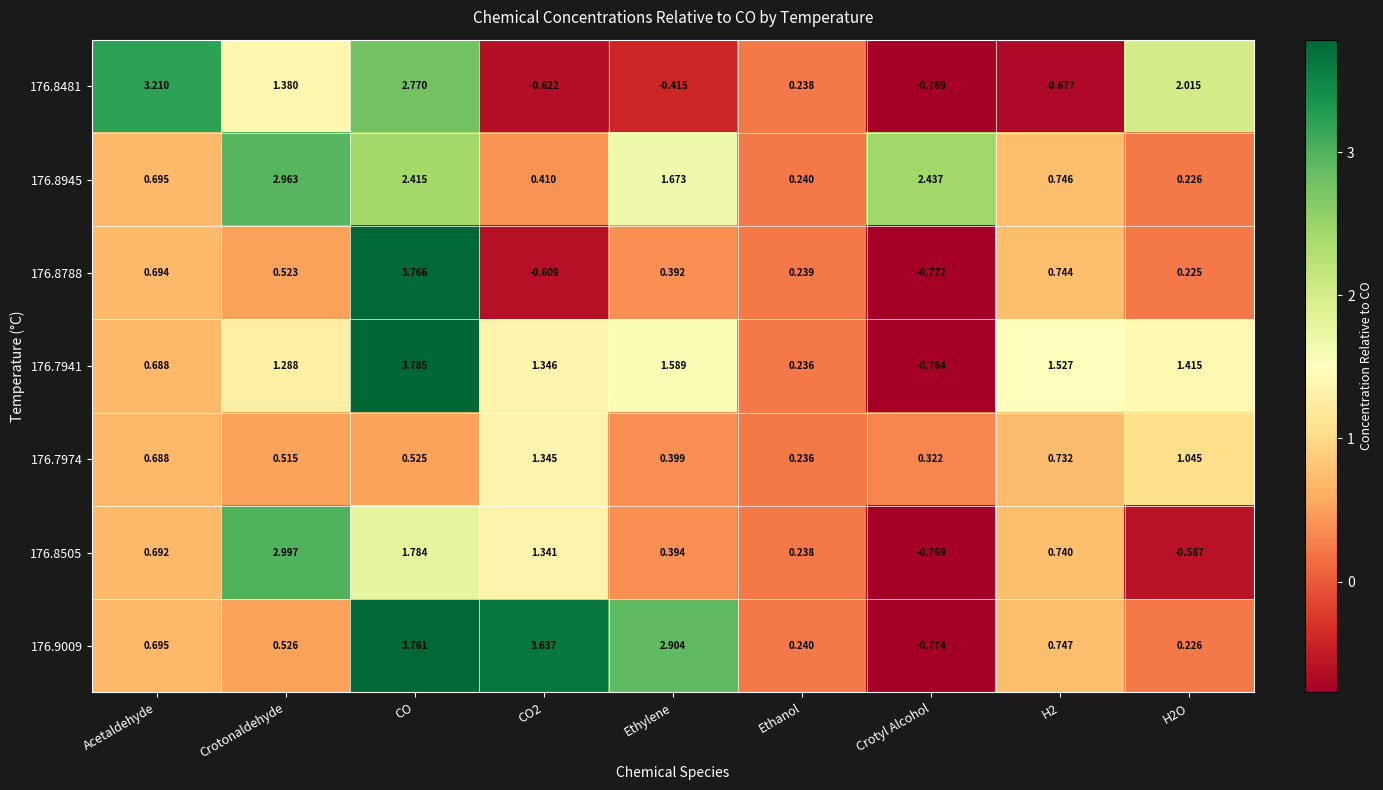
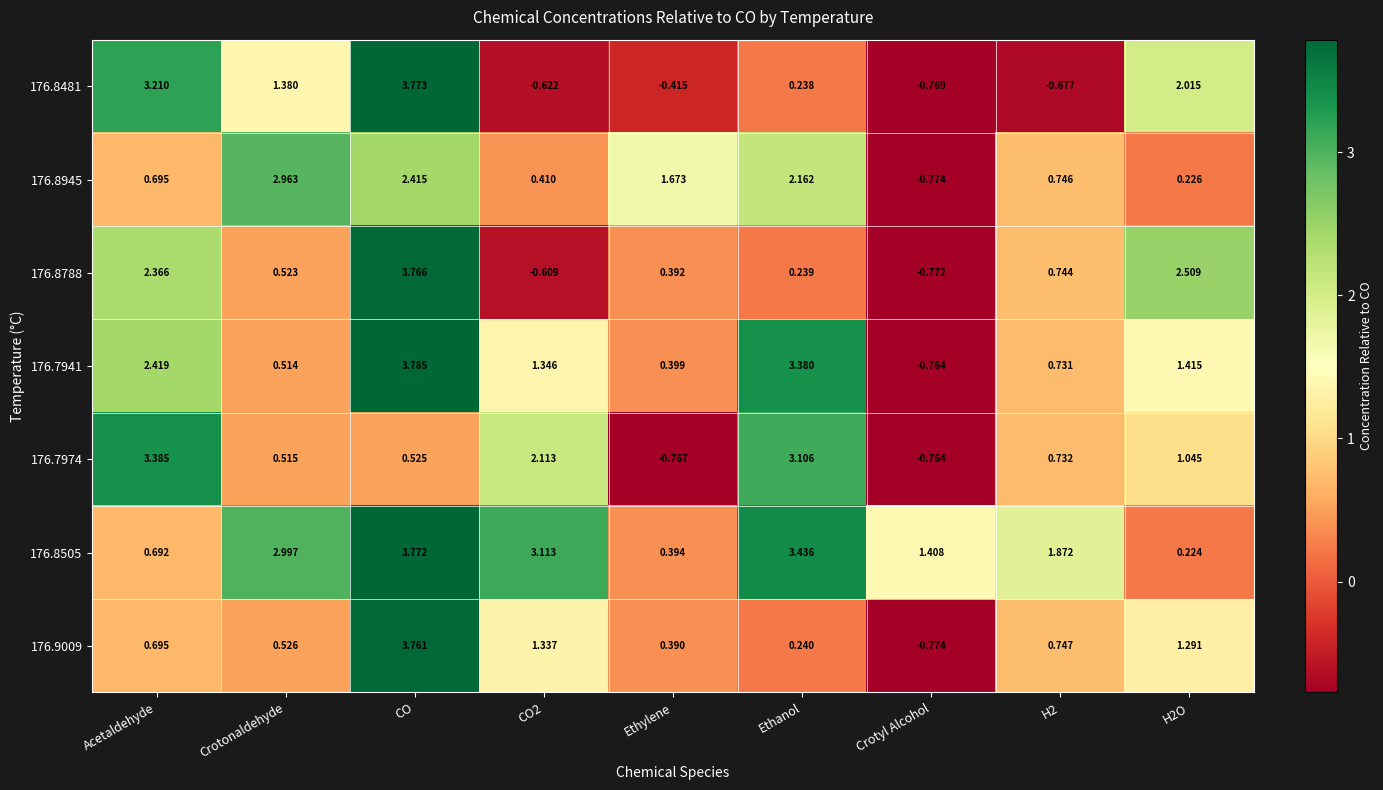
  {
    "176.8481": {
      "Acetaldehyde": 3.210,
      "Crotonaldehyde": 1.380,
-     "CO": 2.770,
+     "CO": 3.773,
      "CO2": -0.622,
      "Ethylene": -0.415,
      "Ethanol": 0.238,
      "Crotyl Alcohol": -0.769,
      "H2": -0.677,
      "H2O": 2.015
    },
    "176.8945": {
      "Acetaldehyde": 0.695,
      "Crotonaldehyde": 2.963,
      "CO": 2.415,
      "CO2": 0.410,
      "Ethylene": 1.673,
-     "Ethanol": 0.240,
-     "Crotyl Alcohol": 2.437,
+     "Ethanol": 2.162,
+     "Crotyl Alcohol": -0.774,
      "H2": 0.746,
      "H2O": 0.226
    },
    "176.8788": {
-     "Acetaldehyde": 0.694,
+     "Acetaldehyde": 2.366,
      "Crotonaldehyde": 0.523,
      "CO": 3.766,
      "CO2": -0.609,
      "Ethylene": 0.392,
      "Ethanol": 0.239,
      "Crotyl Alcohol": -0.772,
      "H2": 0.744,
-     "H2O": 0.225
+     "H2O": 2.509
    },
    "176.7941": {
-     "Acetaldehyde": 0.688,
-     "Crotonaldehyde": 1.288,
+     "Acetaldehyde": 2.419,
+     "Crotonaldehyde": 0.514,
      "CO": 3.785,
      "CO2": 1.346,
-     "Ethylene": 1.589,
-     "Ethanol": 0.236,
+     "Ethylene": 0.399,
+     "Ethanol": 3.380,
      "Crotyl Alcohol": -0.764,
-     "H2": 1.527,
+     "H2": 0.731,
      "H2O": 1.415
    },
    "176.7974": {
-     "Acetaldehyde": 0.688,
+     "Acetaldehyde": 3.385,
      "Crotonaldehyde": 0.515,
      "CO": 0.525,
-     "CO2": 1.345,
-     "Ethylene": 0.399,
-     "Ethanol": 0.236,
-     "Crotyl Alcohol": 0.322,
+     "CO2": 2.113,
+     "Ethylene": -0.767,
+     "Ethanol": 3.106,
+     "Crotyl Alcohol": -0.764,
      "H2": 0.732,
      "H2O": 1.045
    },
    "176.8505": {
      "Acetaldehyde": 0.692,
      "Crotonaldehyde": 2.997,
-     "CO": 1.784,
-     "CO2": 1.341,
+     "CO": 3.772,
+     "CO2": 3.113,
      "Ethylene": 0.394,
-     "Ethanol": 0.238,
-     "Crotyl Alcohol": -0.769,
-     "H2": 0.740,
-     "H2O": -0.587
+     "Ethanol": 3.436,
+     "Crotyl Alcohol": 1.408,
+     "H2": 1.872,
+     "H2O": 0.224
    },
    "176.9009": {
      "Acetaldehyde": 0.695,
      "Crotonaldehyde": 0.526,
      "CO": 3.761,
-     "CO2": 3.637,
-     "Ethylene": 2.904,
+     "CO2": 1.337,
+     "Ethylene": 0.390,
      "Ethanol": 0.240,
      "Crotyl Alcohol": -0.774,
      "H2": 0.747,
-     "H2O": 0.226
+     "H2O": 1.291
    }
  }
